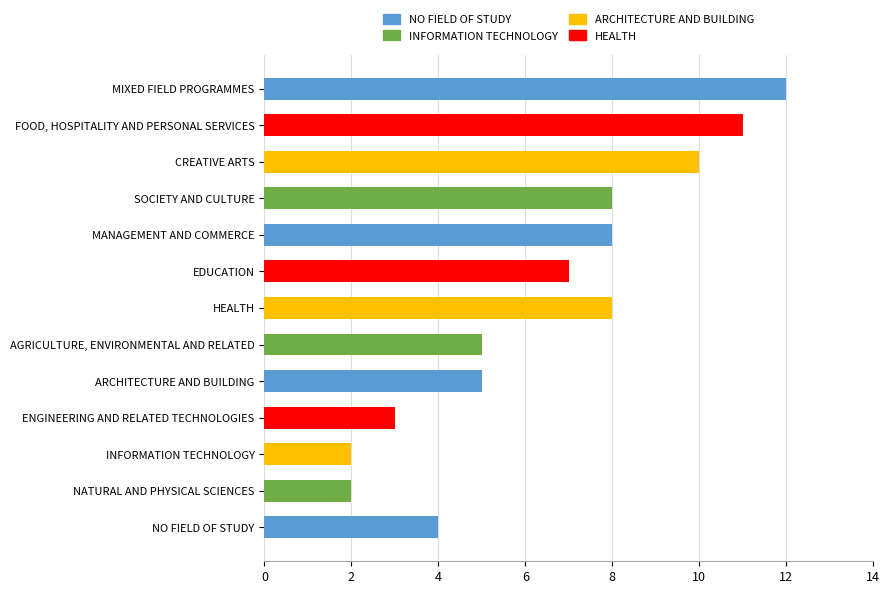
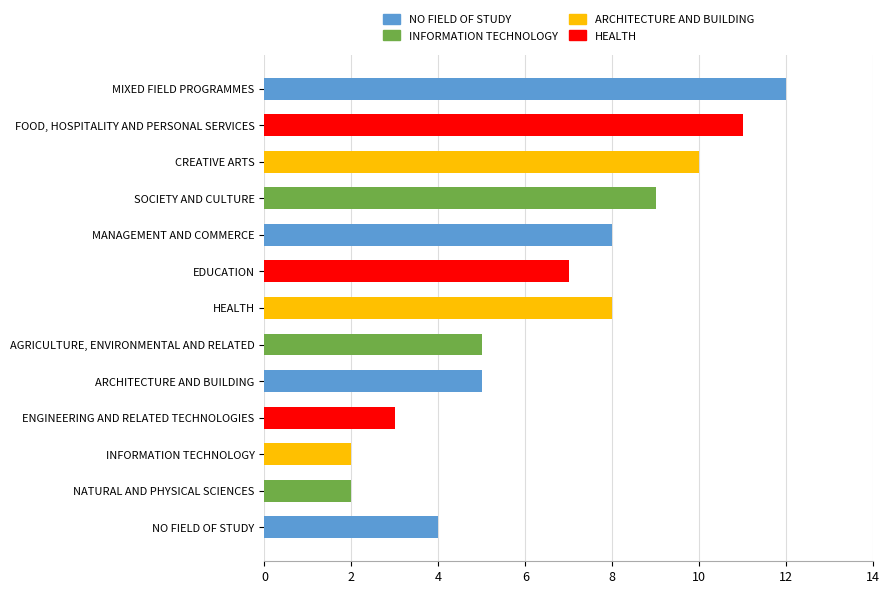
  {
    "MIXED FIELD PROGRAMMES": 12,
    "FOOD, HOSPITALITY AND PERSONAL SERVICES": 11,
    "CREATIVE ARTS": 10,
-   "SOCIETY AND CULTURE": 8,
+   "SOCIETY AND CULTURE": 9,
    "MANAGEMENT AND COMMERCE": 8,
    "EDUCATION": 7,
    "HEALTH": 8,
    "AGRICULTURE, ENVIRONMENTAL AND RELATED": 5,
    "ARCHITECTURE AND BUILDING": 5,
    "ENGINEERING AND RELATED TECHNOLOGIES": 3,
    "INFORMATION TECHNOLOGY": 2,
    "NATURAL AND PHYSICAL SCIENCES": 2,
    "NO FIELD OF STUDY": 4
  }
